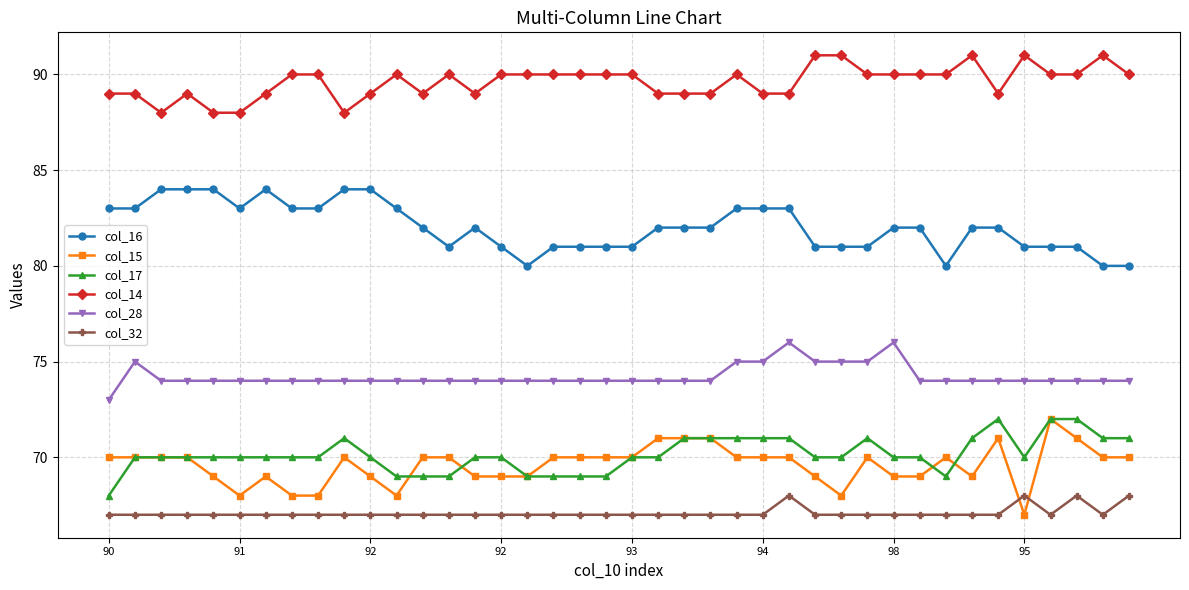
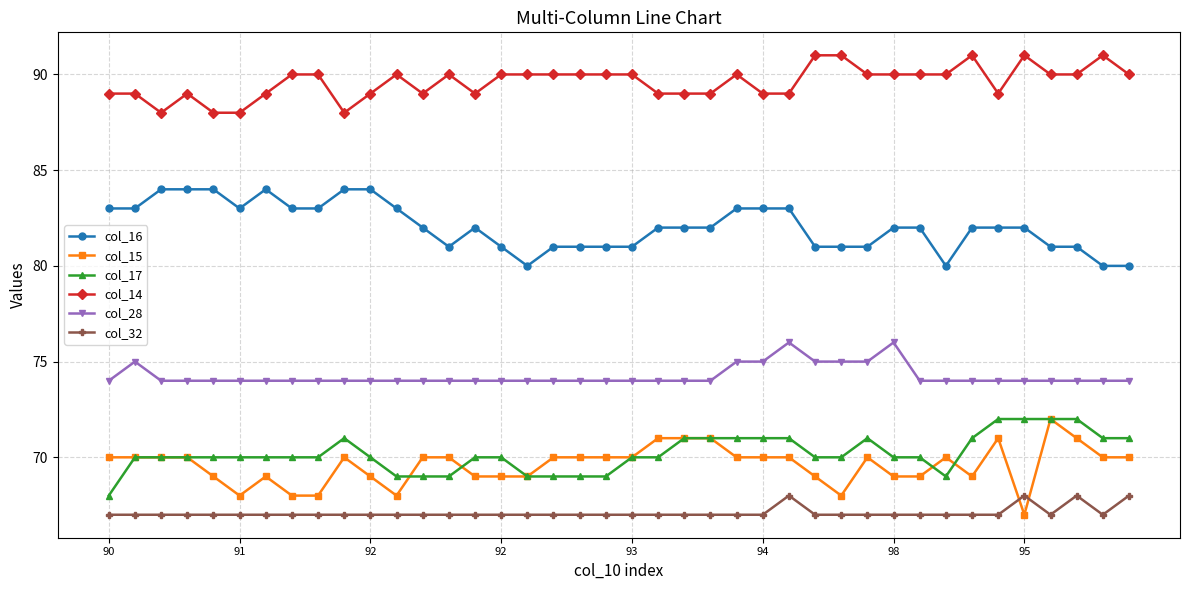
  {
    "col_16": {
      "90": 83,
      "91": 83,
      "93": 81,
      "94": 83,
      "98": 82,
-     "95": 81
+     "95": 82
    },
    "col_15": {
      "90": 70,
      "91": 68,
      "94": 70,
      "98": 69,
      "95": 67
    },
    "col_17": {
      "90": 68,
      "91": 70,
      "94": 71,
      "98": 70,
-     "95": 70
+     "95": 72
    },
    "col_14": {
      "90": 89,
      "91": 88,
      "93": 90,
      "94": 89,
      "98": 90,
      "95": 91
    },
    "col_28": {
-     "90": 73,
+     "90": 74,
      "91": 74,
      "93": 74,
      "94": 75,
      "98": 76,
      "95": 74
    },
    "col_32": {
      "90": 67,
      "91": 67,
      "93": 67,
      "94": 67,
      "98": 67,
      "95": 68
    }
  }
